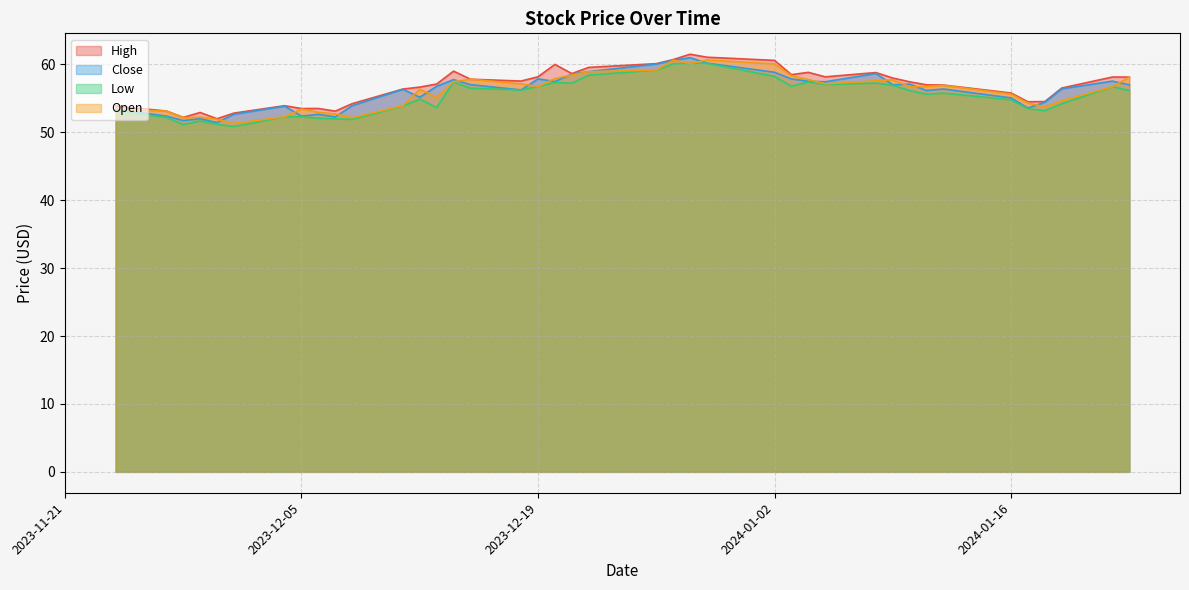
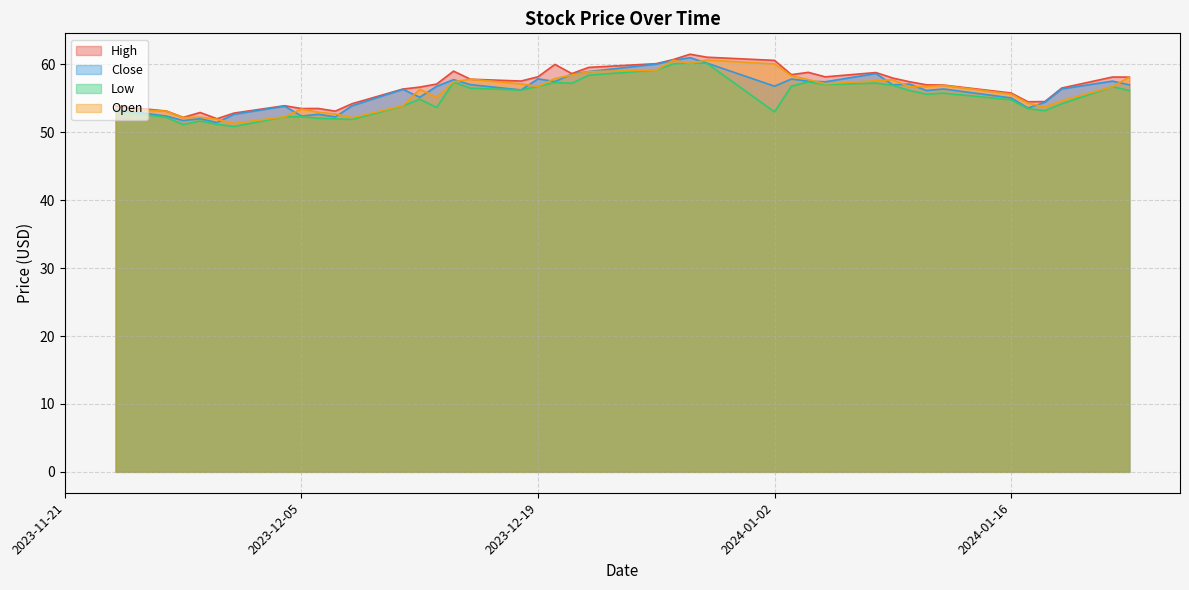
  {
    "Close": {
-     "2024-01-02": 59
+     "2024-01-02": 57
    },
    "Low": {
-     "2024-01-02": 58
+     "2024-01-02": 53
    }
  }
